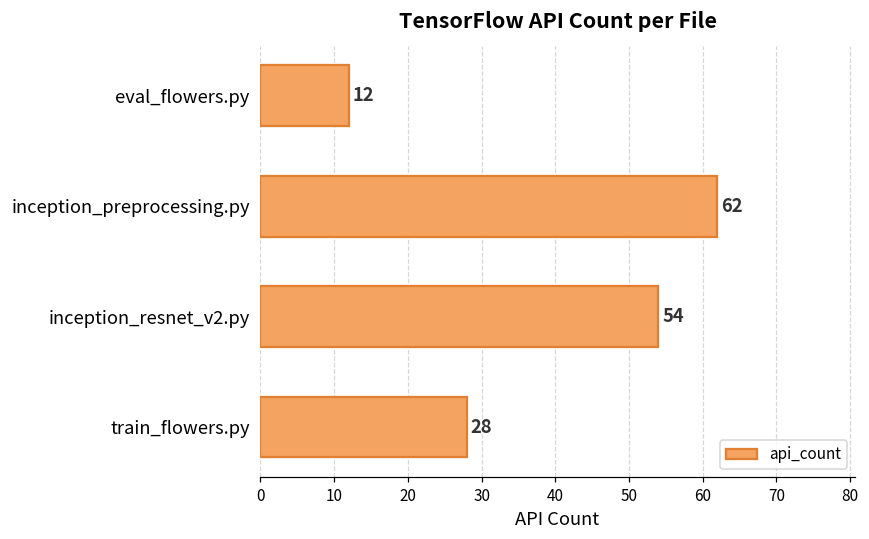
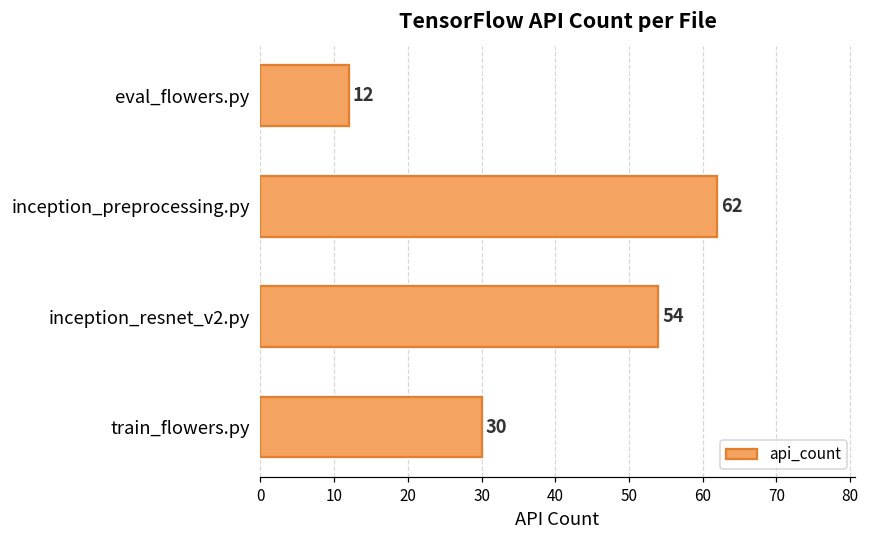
  {
    "eval_flowers.py": 12,
    "inception_preprocessing.py": 62,
    "inception_resnet_v2.py": 54,
-   "train_flowers.py": 28
+   "train_flowers.py": 30
  }
